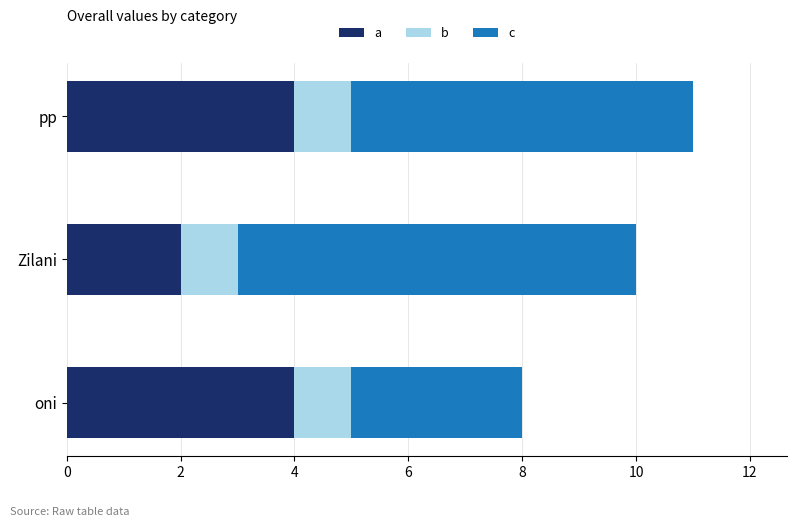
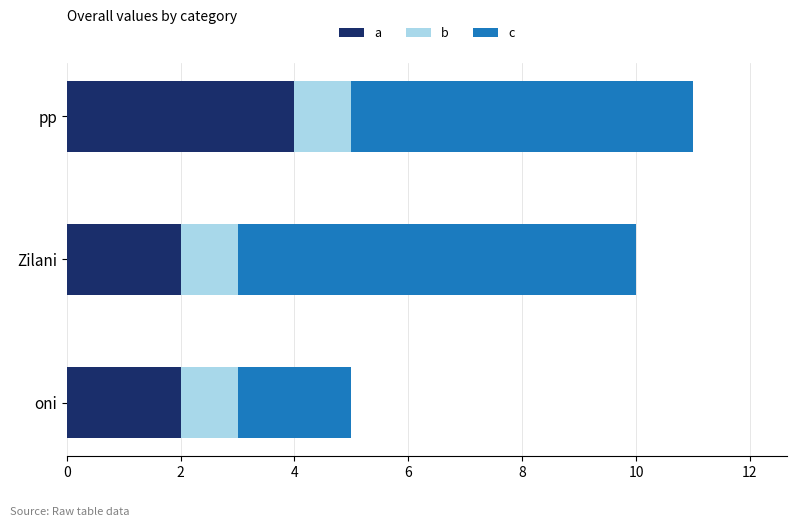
  {
    "a": {
      "pp": 4,
      "Zilani": 2,
-     "oni": 4
+     "oni": 2
    },
    "b": {
      "pp": 1,
      "Zilani": 1,
      "oni": 1
    },
    "c": {
      "pp": 6,
      "Zilani": 7,
-     "oni": 3
+     "oni": 2
    }
  }
